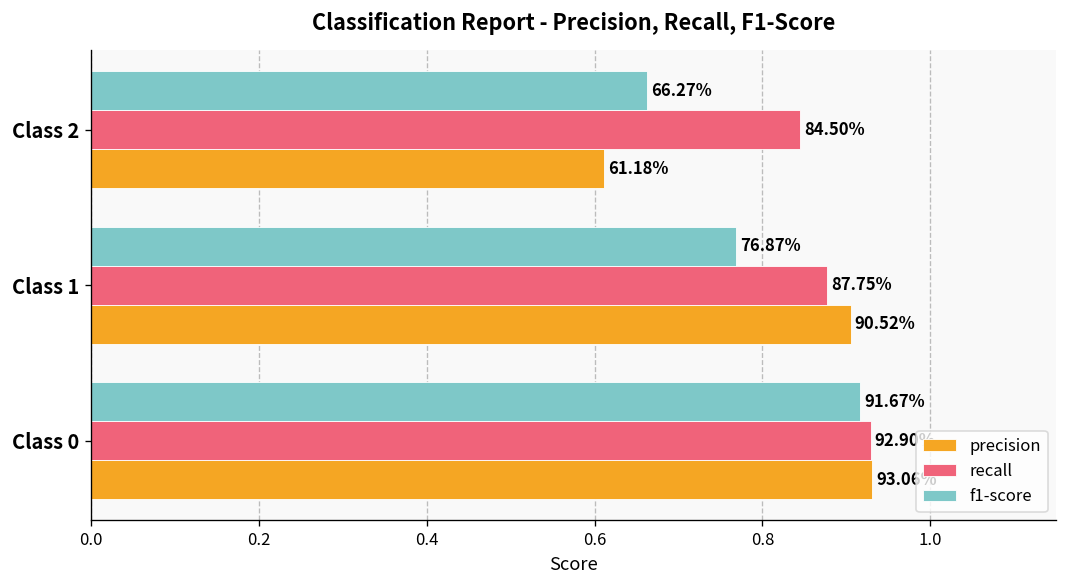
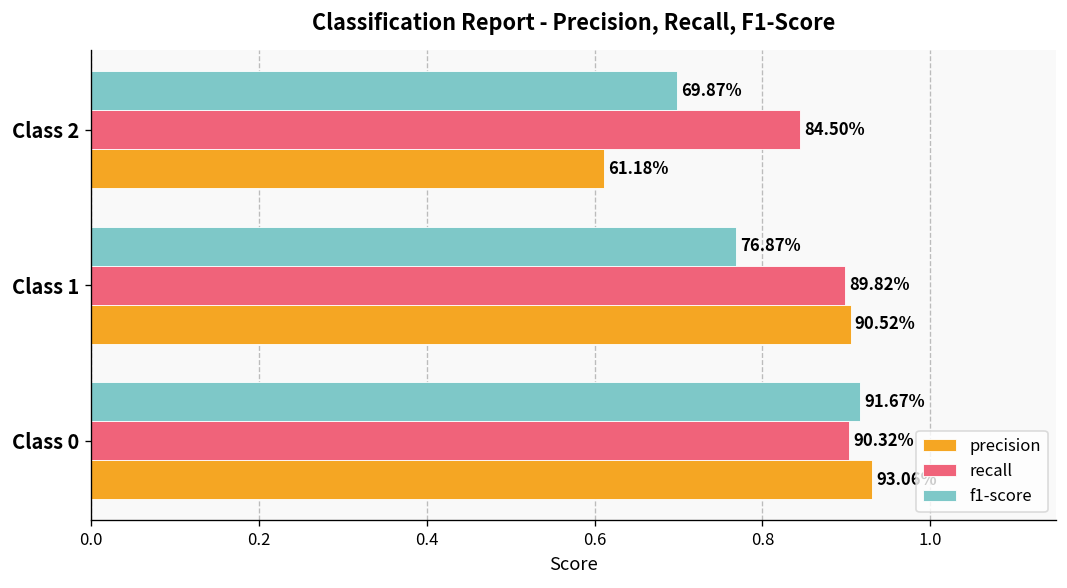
  {
    "precision": {
      "Class 2": "61.18%",
      "Class 1": "90.52%"
    },
    "recall": {
      "Class 2": "84.50%",
-     "Class 1": "87.75%",
-     "Class 0": "0.93"
+     "Class 1": "89.82%",
+     "Class 0": "0.90"
    },
    "f1-score": {
-     "Class 2": "66.27%",
+     "Class 2": "69.87%",
      "Class 1": "76.87%",
      "Class 0": "91.67%"
    }
  }
